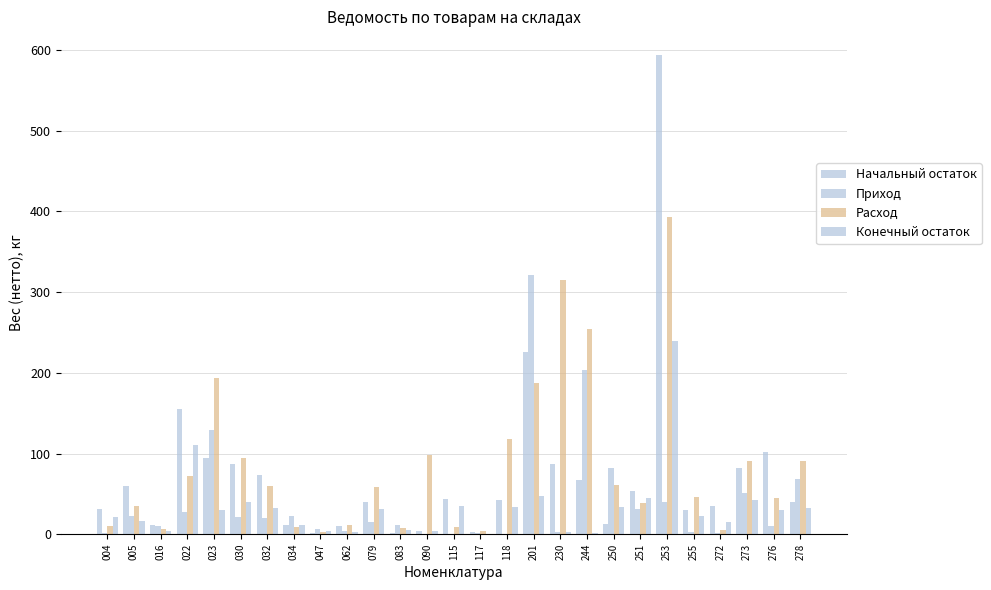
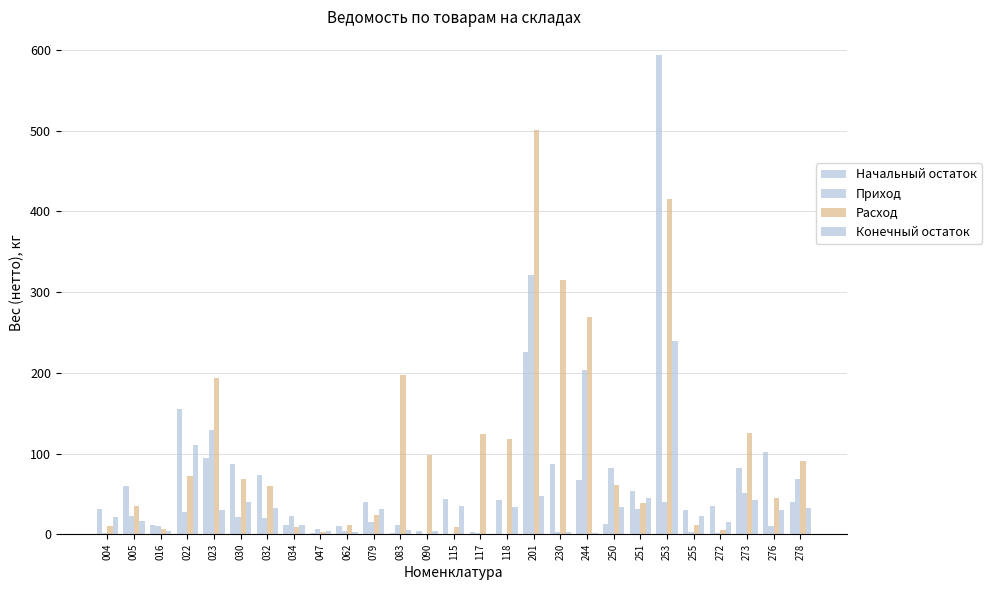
  {
    "Расход": {
      "004": 10,
      "005": 30,
      "016": 10,
      "022": 70,
      "023": 190,
-     "030": 90,
+     "030": 70,
      "032": 60,
      "034": 10,
      "062": 10,
-     "079": 60,
-     "083": 10,
+     "079": 20,
+     "083": 200,
      "090": 100,
      "115": 10,
-     "117": 0,
+     "117": 120,
      "118": 120,
-     "201": 190,
+     "201": 500,
      "230": 320,
-     "244": 250,
+     "244": 270,
      "250": 60,
      "251": 40,
-     "253": 390,
-     "255": 50,
+     "253": 420,
+     "255": 10,
      "272": 10,
-     "273": 90,
+     "273": 130,
      "276": 40,
      "278": 90
    }
  }
